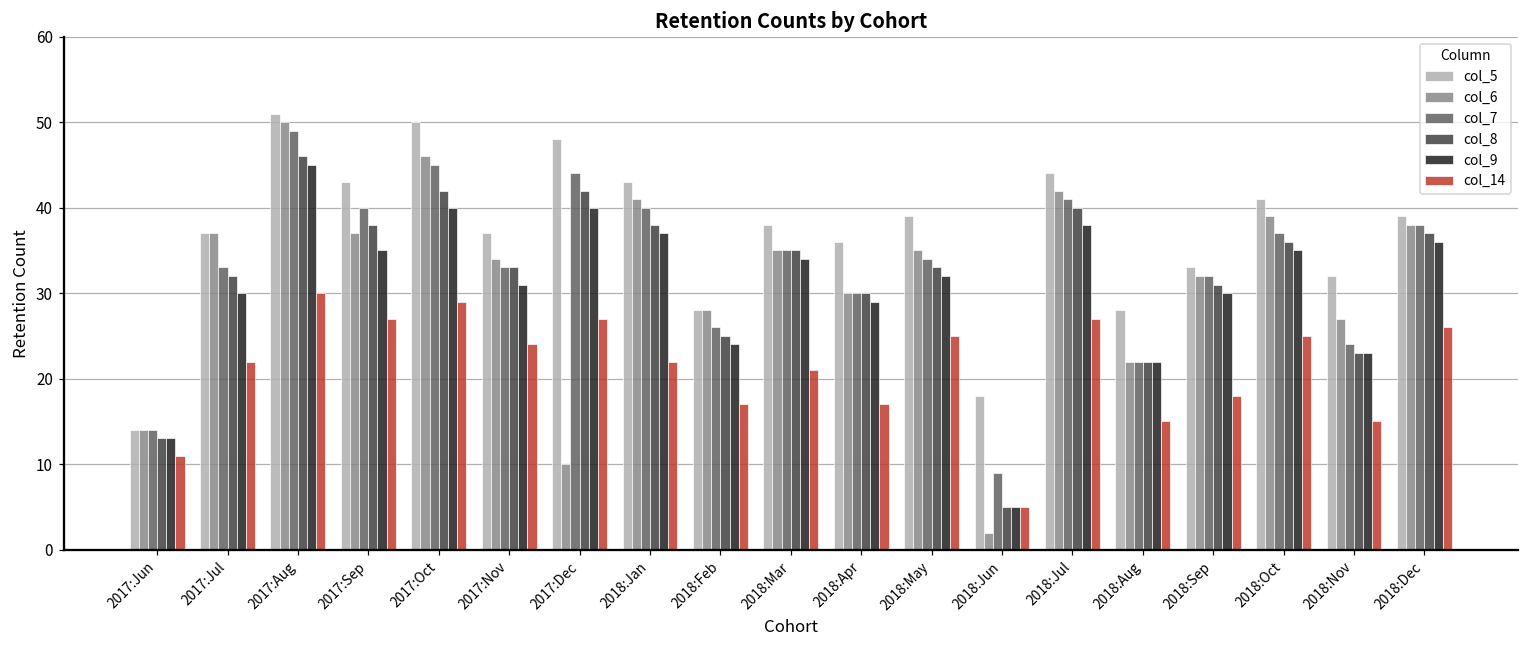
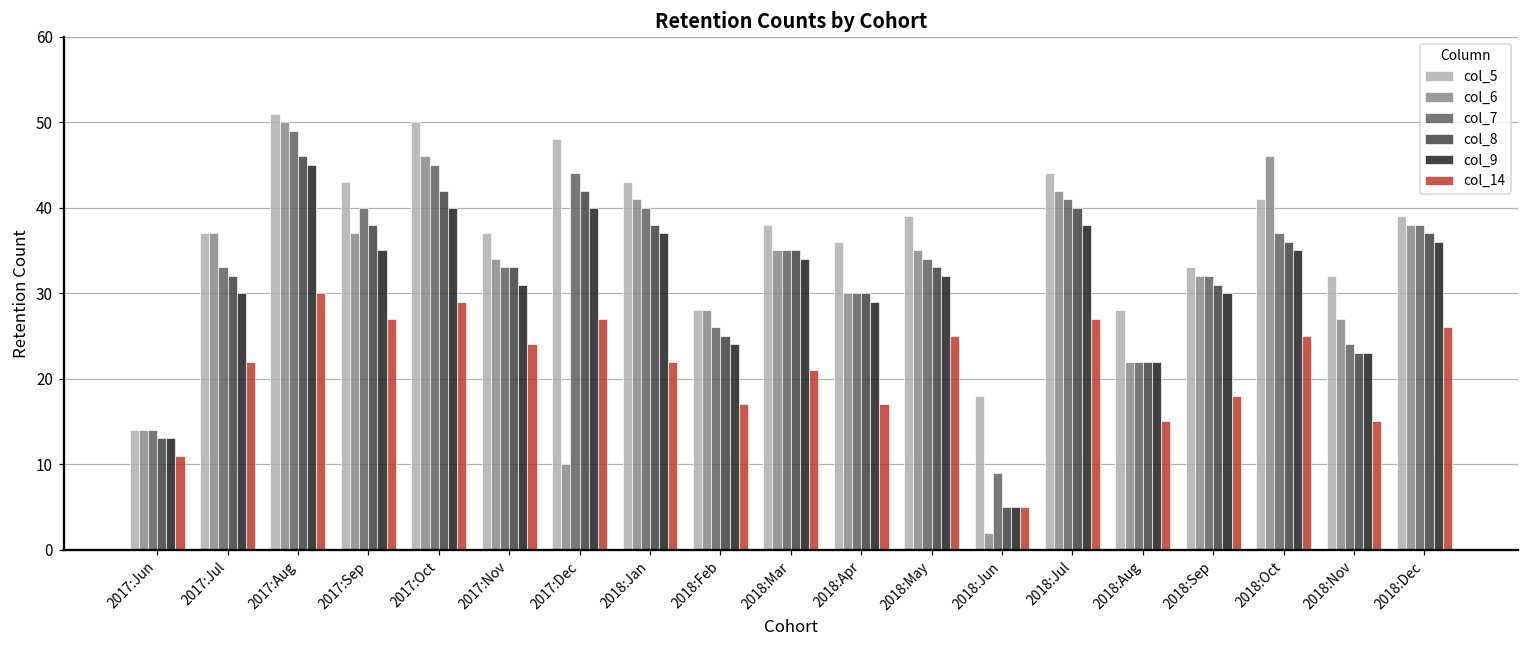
  {
    "col_5": {
      "2017:Jun": 14,
      "2017:Jul": 37,
      "2017:Aug": 51,
      "2017:Sep": 43,
      "2017:Oct": 50,
      "2017:Nov": 37,
      "2017:Dec": 48,
      "2018:Jan": 43,
      "2018:Feb": 28,
      "2018:Mar": 38,
      "2018:Apr": 36,
      "2018:May": 39,
      "2018:Jun": 18,
      "2018:Jul": 44,
      "2018:Aug": 28,
      "2018:Sep": 33,
      "2018:Oct": 41,
      "2018:Nov": 32,
      "2018:Dec": 39
    },
    "col_6": {
      "2017:Jun": 14,
      "2017:Jul": 37,
      "2017:Aug": 50,
      "2017:Sep": 37,
      "2017:Oct": 46,
      "2017:Nov": 34,
      "2017:Dec": 10,
      "2018:Jan": 41,
      "2018:Feb": 28,
      "2018:Mar": 35,
      "2018:Apr": 30,
      "2018:May": 35,
      "2018:Jun": 2,
      "2018:Jul": 42,
      "2018:Aug": 22,
      "2018:Sep": 32,
-     "2018:Oct": 39,
+     "2018:Oct": 46,
      "2018:Nov": 27,
      "2018:Dec": 38
    },
    "col_14": {
      "2017:Jun": 11,
      "2017:Jul": 22,
      "2017:Aug": 30,
      "2017:Sep": 27,
      "2017:Oct": 29,
      "2017:Nov": 24,
      "2017:Dec": 27,
      "2018:Jan": 22,
      "2018:Feb": 17,
      "2018:Mar": 21,
      "2018:Apr": 17,
      "2018:May": 25,
      "2018:Jun": 5,
      "2018:Jul": 27,
      "2018:Aug": 15,
      "2018:Sep": 18,
      "2018:Oct": 25,
      "2018:Nov": 15,
      "2018:Dec": 26
    }
  }
